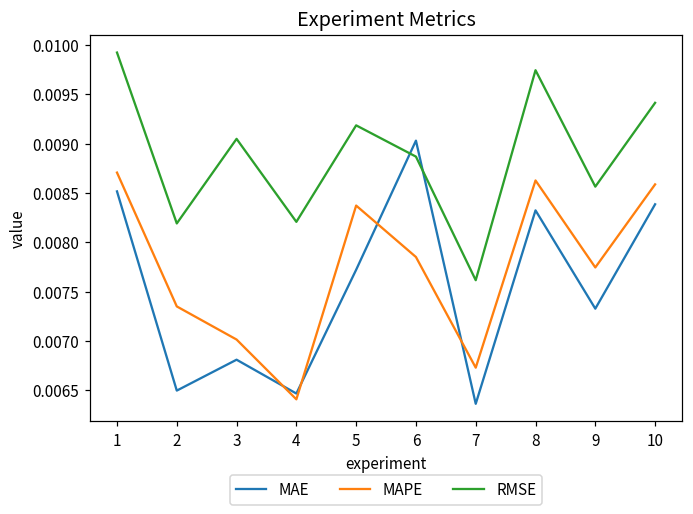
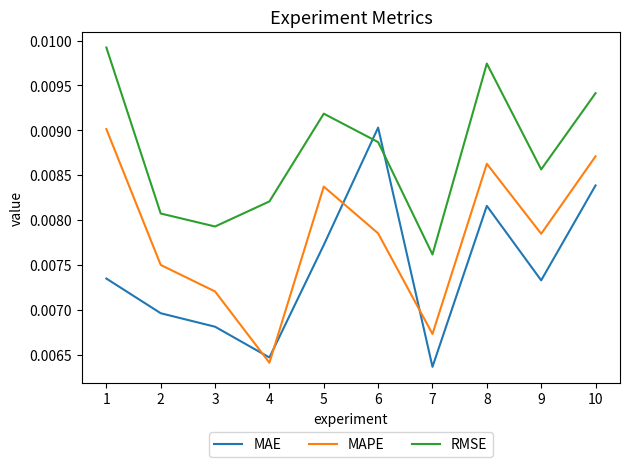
  {
    "MAE": {
-     "1": 0.0085,
-     "2": 0.0065,
+     "1": 0.0073,
+     "2": 0.0070,
      "3": 0.0068,
      "4": 0.0065,
      "5": 0.0077,
      "6": 0.0090,
      "7": 0.0064,
-     "8": 0.0083,
+     "8": 0.0082,
      "9": 0.0073,
      "10": 0.0084
    },
    "MAPE": {
-     "1": 0.0087,
-     "2": 0.0074,
-     "3": 0.0070,
+     "1": 0.0090,
+     "2": 0.0075,
+     "3": 0.0072,
      "4": 0.0064,
      "5": 0.0084,
      "6": 0.0079,
      "7": 0.0067,
      "8": 0.0086,
-     "9": 0.0077,
-     "10": 0.0086
+     "9": 0.0078,
+     "10": 0.0087
    },
    "RMSE": {
      "1": 0.0099,
-     "2": 0.0082,
-     "3": 0.0090,
+     "2": 0.0081,
+     "3": 0.0079,
      "4": 0.0082,
      "5": 0.0092,
      "6": 0.0089,
      "7": 0.0076,
      "8": 0.0097,
      "9": 0.0086,
      "10": 0.0094
    }
  }
